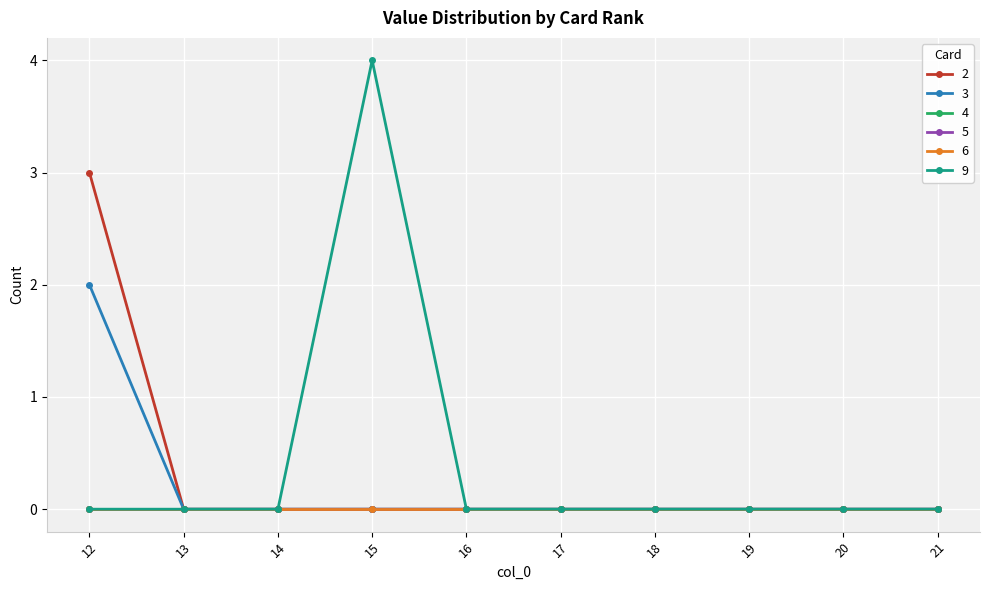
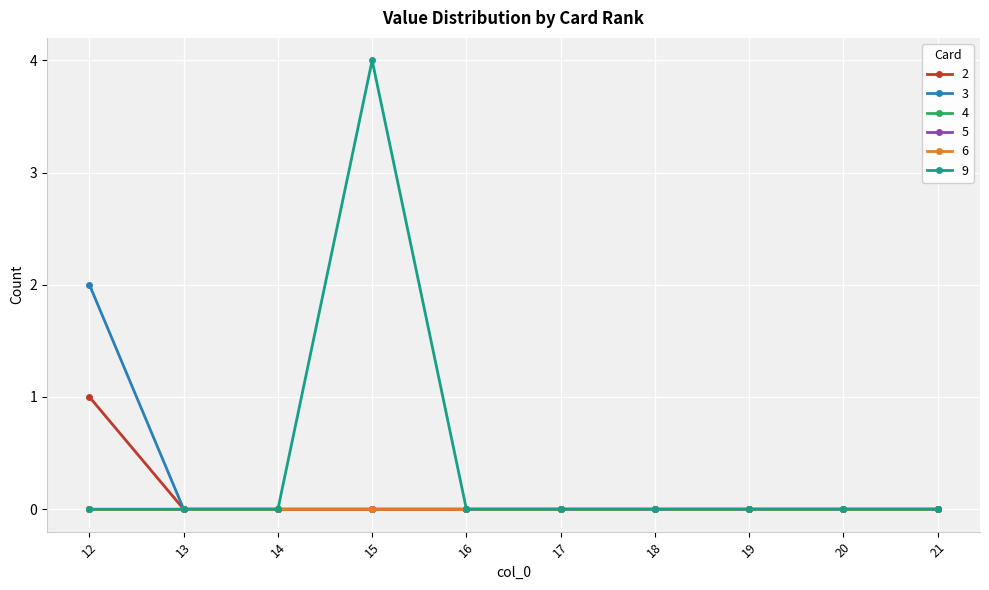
  {
    "2": {
-     "12": 3
+     "12": 1
    },
    "3": {
      "12": 2
    },
    "9": {
      "15": 4
    }
  }
